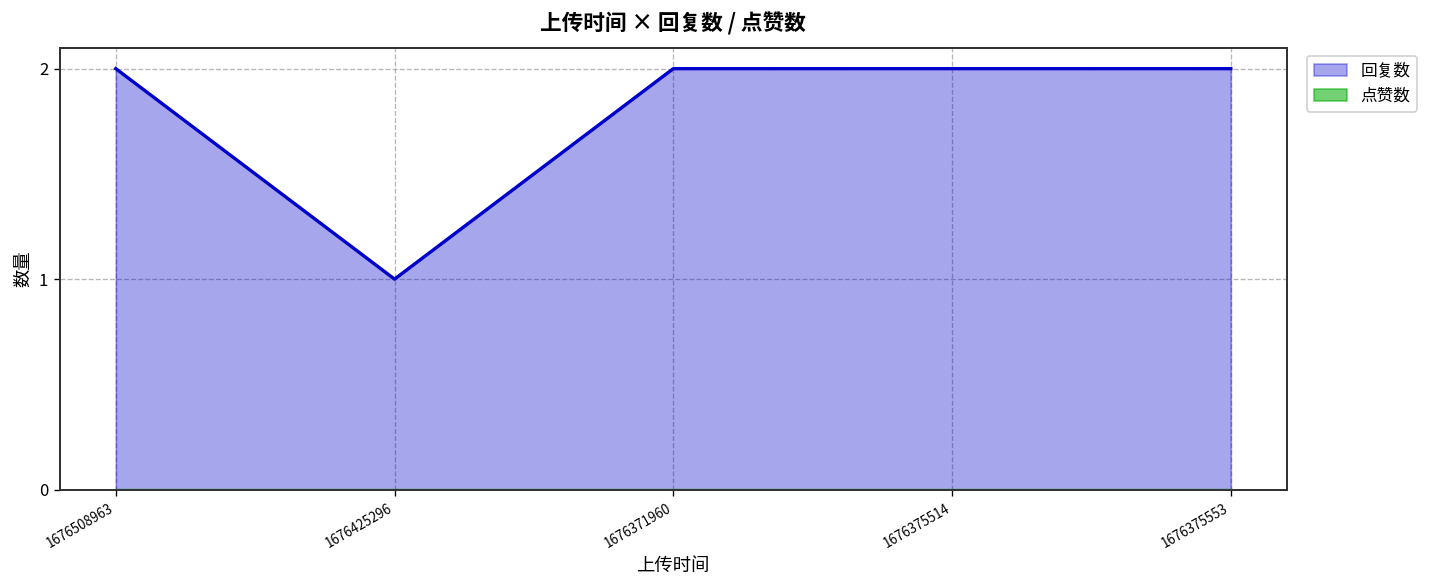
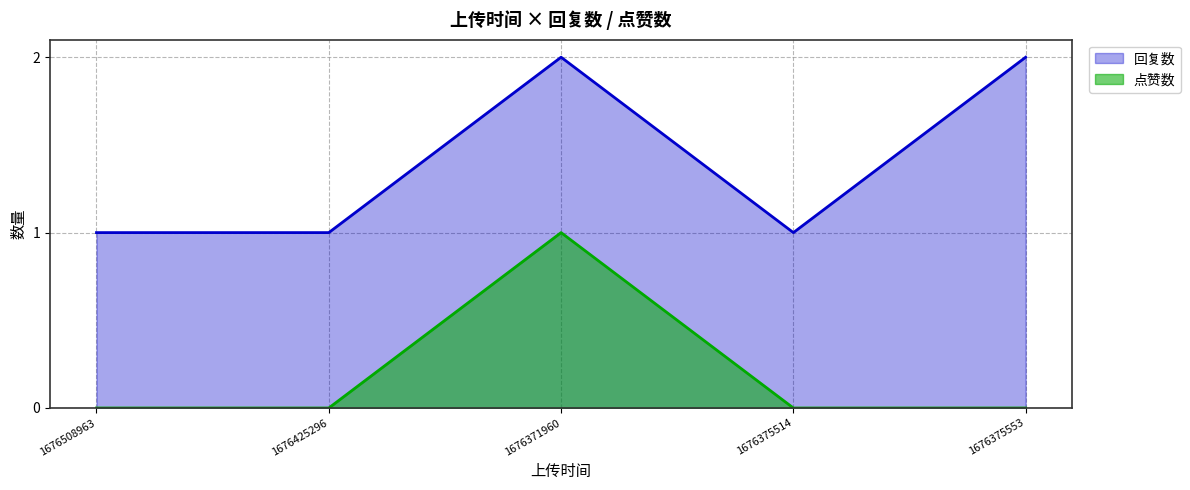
  {
    "回复数": {
-     "1676508963": 2,
+     "1676508963": 1,
      "1676425296": 1,
      "1676371960": 2,
-     "1676375514": 2,
+     "1676375514": 1,
      "1676375553": 2
    },
    "点赞数": {
      "1676508963": 0,
      "1676425296": 0,
-     "1676371960": 0,
+     "1676371960": 1,
      "1676375514": 0,
      "1676375553": 0
    }
  }
